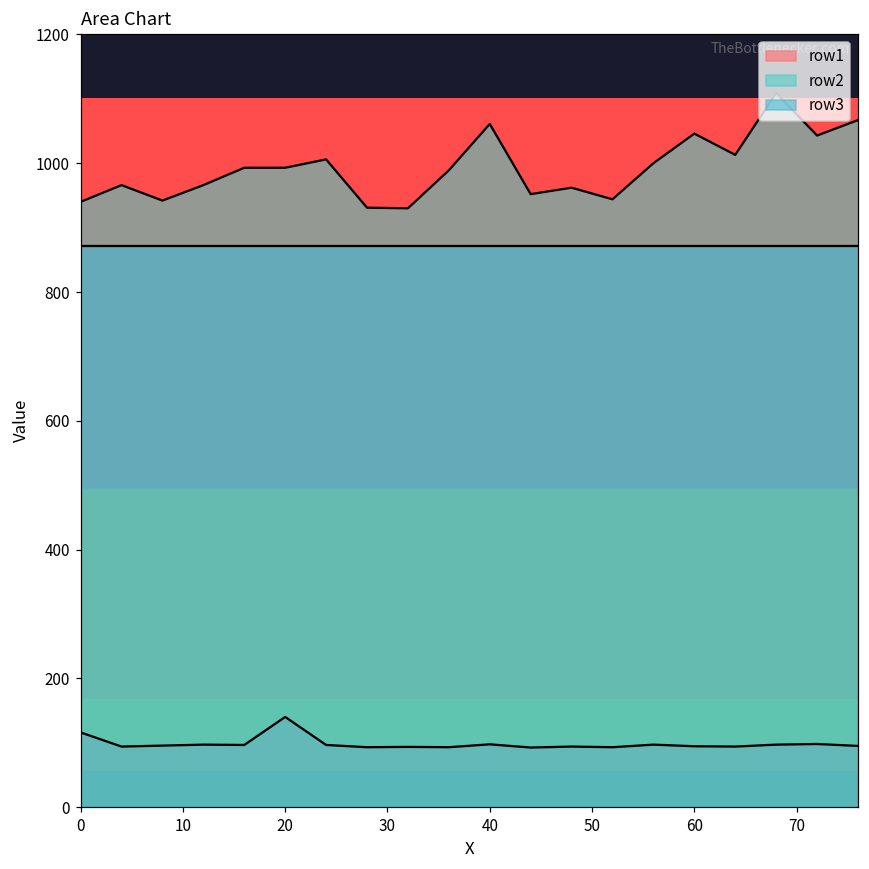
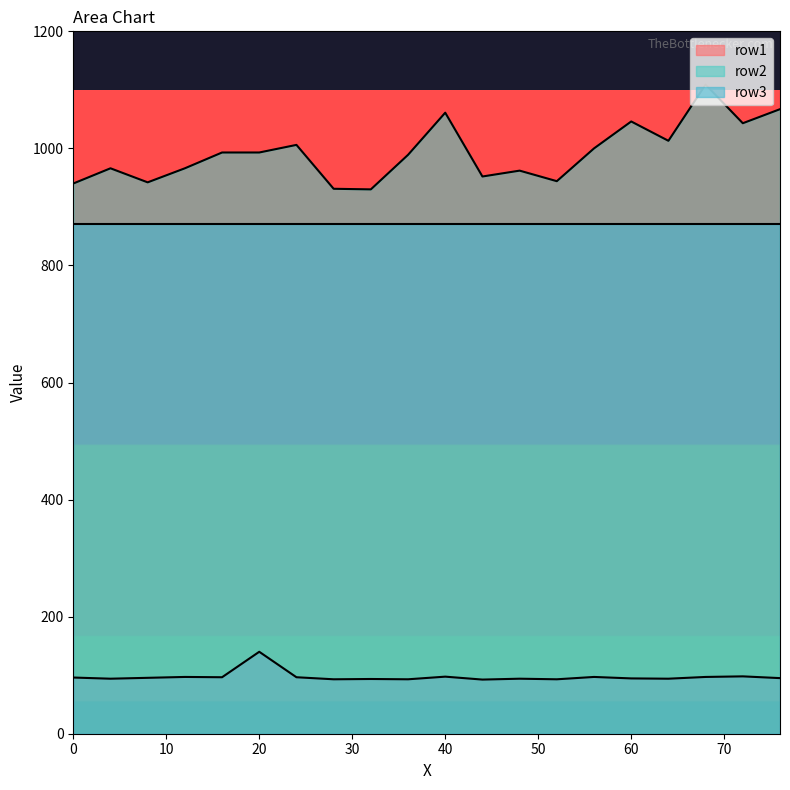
  {
    "row1": {
-     "0": 120,
+     "0": 100,
      "20": 140,
      "40": 100,
      "60": 90
    }
  }
